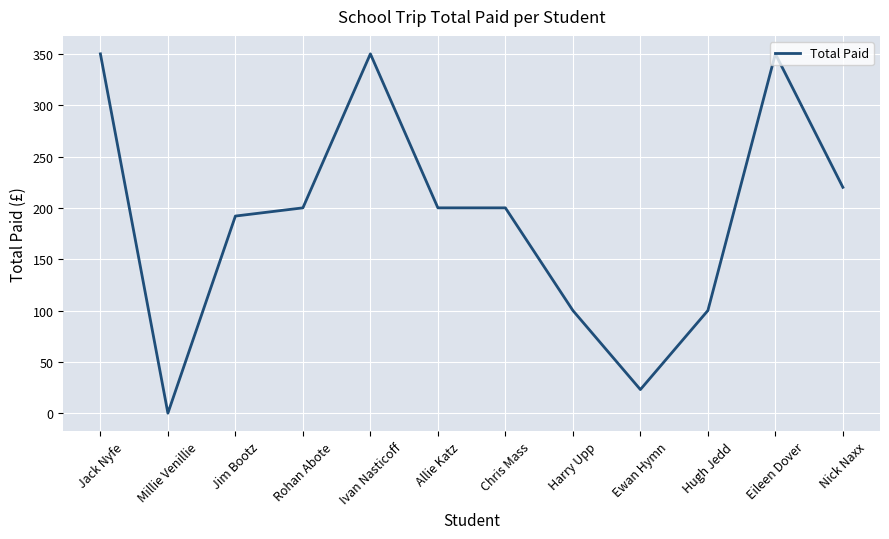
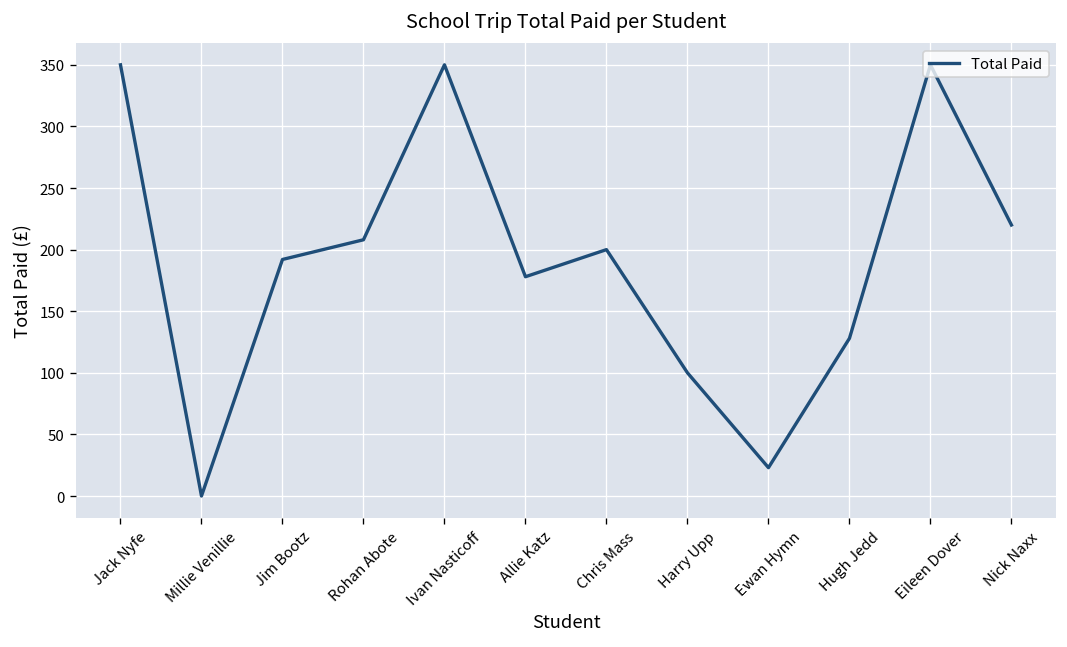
  {
    "Jack Nyfe": 350,
    "Millie Venillie": 0,
    "Jim Bootz": 192,
-   "Rohan Abote": 200,
+   "Rohan Abote": 208,
    "Ivan Nasticoff": 350,
-   "Allie Katz": 200,
+   "Allie Katz": 178,
    "Chris Mass": 200,
    "Harry Upp": 100,
    "Ewan Hymn": 23,
-   "Hugh Jedd": 100,
+   "Hugh Jedd": 128,
    "Nick Naxx": 220
  }
